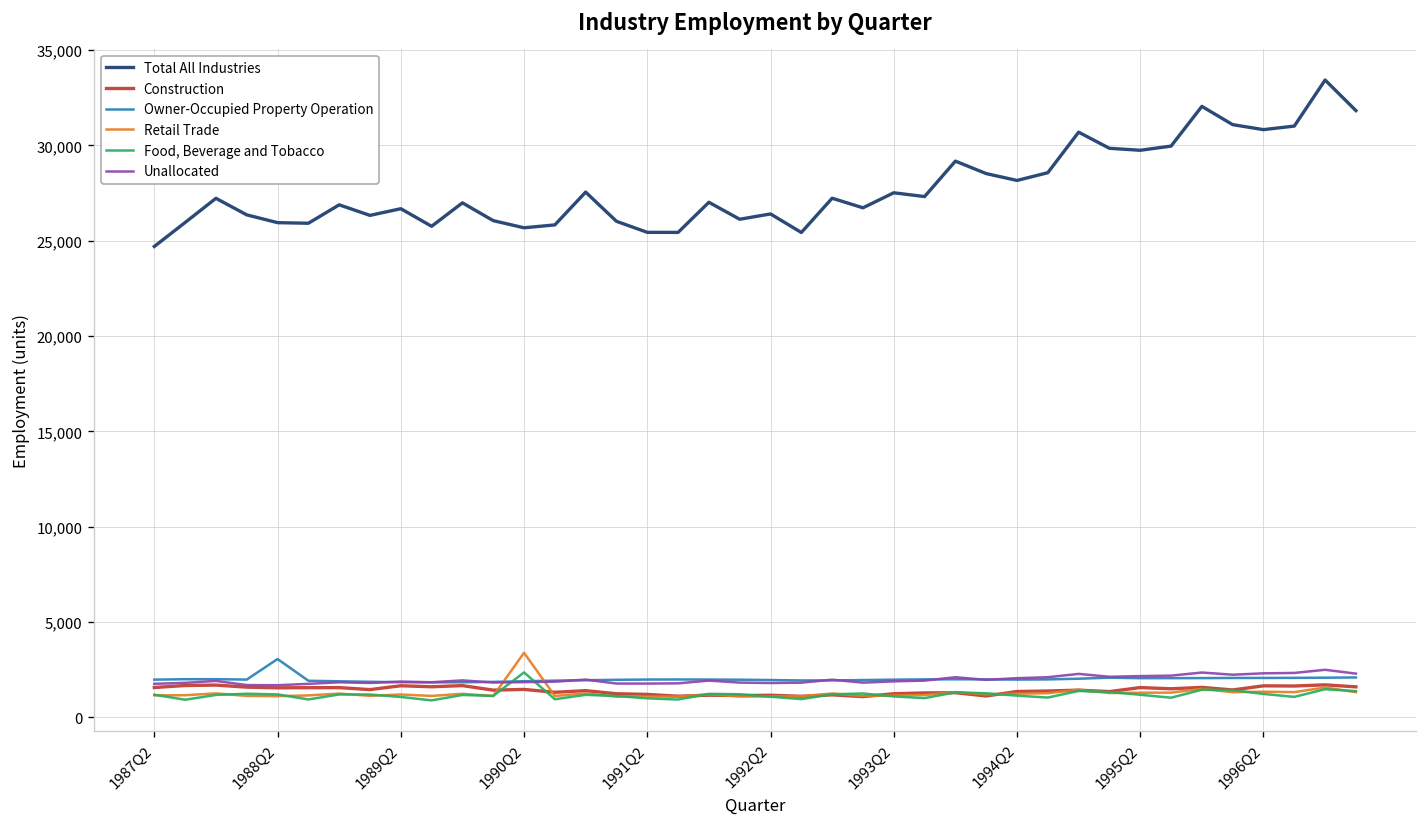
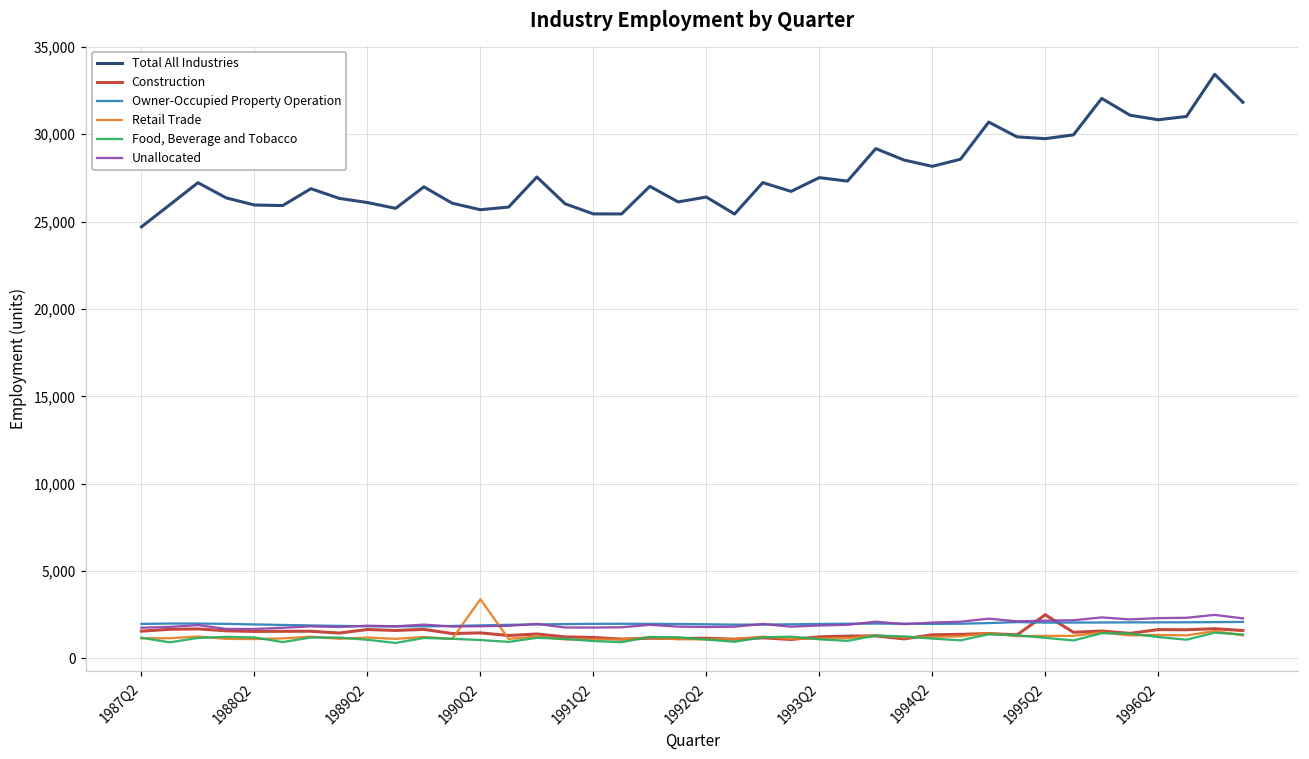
  {
    "Total All Industries": {
      "1987Q2": "24,700",
      "1988Q2": "25,900",
-     "1989Q2": "26,700",
+     "1989Q2": "26,100",
      "1990Q2": "25,700",
      "1991Q2": "25,400",
      "1992Q2": "26,400",
      "1993Q2": "27,500",
      "1994Q2": "28,200",
      "1995Q2": "29,700",
      "1996Q2": "30,800"
    },
    "Construction": {
      "1987Q2": "1,600",
      "1989Q2": "1,700",
      "1990Q2": "1,500",
-     "1995Q2": "1,600",
+     "1995Q2": "2,500",
      "1996Q2": "1,700"
    },
    "Owner-Occupied Property Operation": {
      "1987Q2": "2,000",
-     "1988Q2": "3,100",
+     "1988Q2": "1,900",
      "1991Q2": "2,000",
      "1996Q2": "2,100"
    },
    "Retail Trade": {
      "1990Q2": "3,400"
    },
    "Food, Beverage and Tobacco": {
-     "1990Q2": "2,400"
+     "1990Q2": "1,100"
    },
    "Unallocated": {
      "1987Q2": "1,800",
      "1991Q2": "1,800",
      "1996Q2": "2,300"
    }
  }
